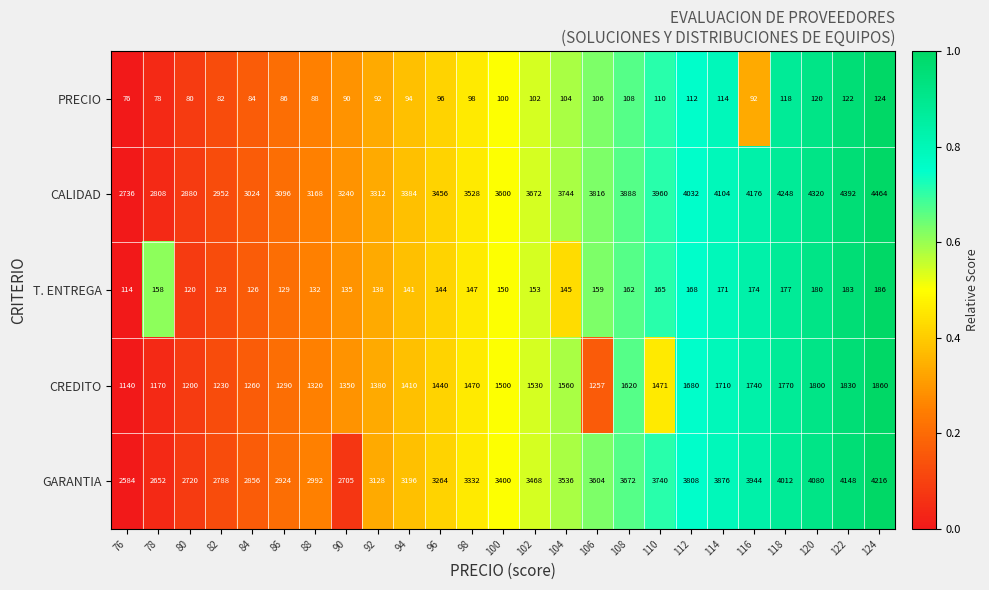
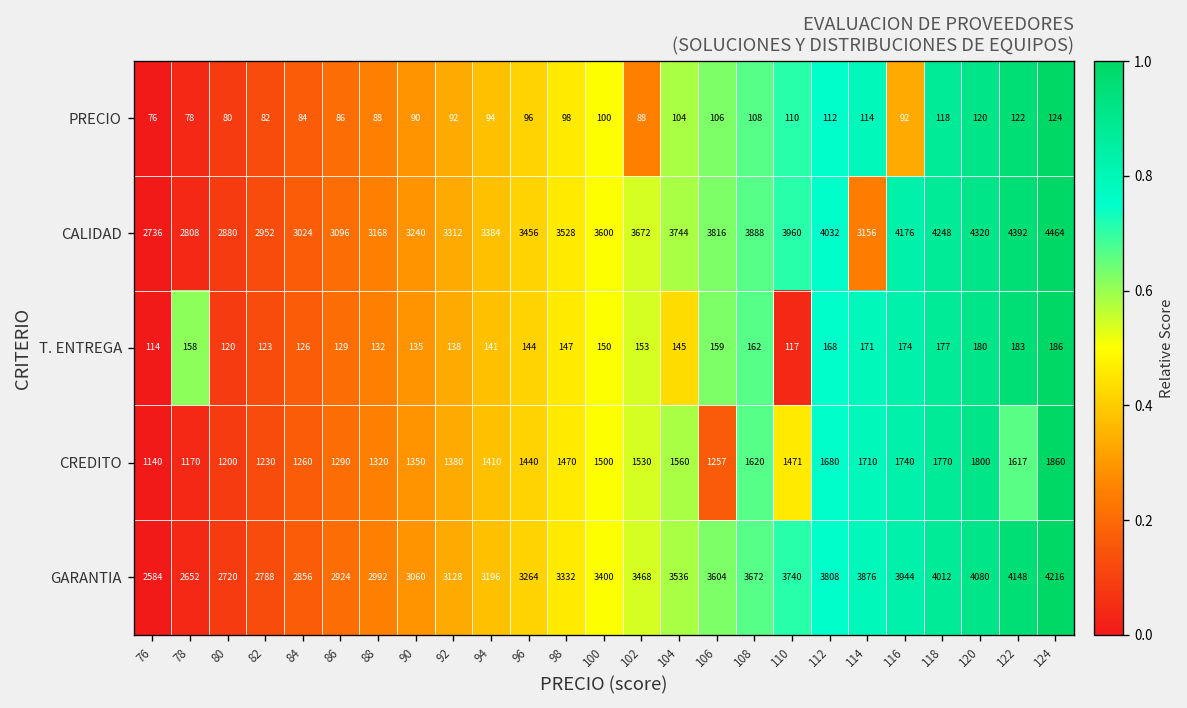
  {
    "PRECIO": {
      "76": 76,
      "78": 78,
      "80": 80,
      "82": 82,
      "84": 84,
      "86": 86,
      "88": 88,
      "90": 90,
      "92": 92,
      "94": 94,
      "96": 96,
      "98": 98,
      "100": 100,
-     "102": 102,
+     "102": 88,
      "104": 104,
      "106": 106,
      "108": 108,
      "110": 110,
      "112": 112,
      "114": 114,
      "116": 92,
      "118": 118,
      "120": 120,
      "122": 122,
      "124": 124
    },
    "CALIDAD": {
      "76": 2736,
      "78": 2808,
      "80": 2880,
      "82": 2952,
      "84": 3024,
      "86": 3096,
      "88": 3168,
      "90": 3240,
      "92": 3312,
      "94": 3384,
      "96": 3456,
      "98": 3528,
      "100": 3600,
      "102": 3672,
      "104": 3744,
      "106": 3816,
      "108": 3888,
      "110": 3960,
      "112": 4032,
-     "114": 4104,
+     "114": 3156,
      "116": 4176,
      "118": 4248,
      "120": 4320,
      "122": 4392,
      "124": 4464
    },
    "T. ENTREGA": {
      "76": 114,
      "78": 158,
      "80": 120,
      "82": 123,
      "84": 126,
      "86": 129,
      "88": 132,
      "90": 135,
      "92": 138,
      "94": 141,
      "96": 144,
      "98": 147,
      "100": 150,
      "102": 153,
      "104": 145,
      "106": 159,
      "108": 162,
-     "110": 165,
+     "110": 117,
      "112": 168,
      "114": 171,
      "116": 174,
      "118": 177,
      "120": 180,
      "122": 183,
      "124": 186
    },
    "CREDITO": {
      "76": 1140,
      "78": 1170,
      "80": 1200,
      "82": 1230,
      "84": 1260,
      "86": 1290,
      "88": 1320,
      "90": 1350,
      "92": 1380,
      "94": 1410,
      "96": 1440,
      "98": 1470,
      "100": 1500,
      "102": 1530,
      "104": 1560,
      "106": 1257,
      "108": 1620,
      "110": 1471,
      "112": 1680,
      "114": 1710,
      "116": 1740,
      "118": 1770,
      "120": 1800,
-     "122": 1830,
+     "122": 1617,
      "124": 1860
    },
    "GARANTIA": {
      "76": 2584,
      "78": 2652,
      "80": 2720,
      "82": 2788,
      "84": 2856,
      "86": 2924,
      "88": 2992,
-     "90": 2705,
+     "90": 3060,
      "92": 3128,
      "94": 3196,
      "96": 3264,
      "98": 3332,
      "100": 3400,
      "102": 3468,
      "104": 3536,
      "106": 3604,
      "108": 3672,
      "110": 3740,
      "112": 3808,
      "114": 3876,
      "116": 3944,
      "118": 4012,
      "120": 4080,
      "122": 4148,
      "124": 4216
    }
  }
